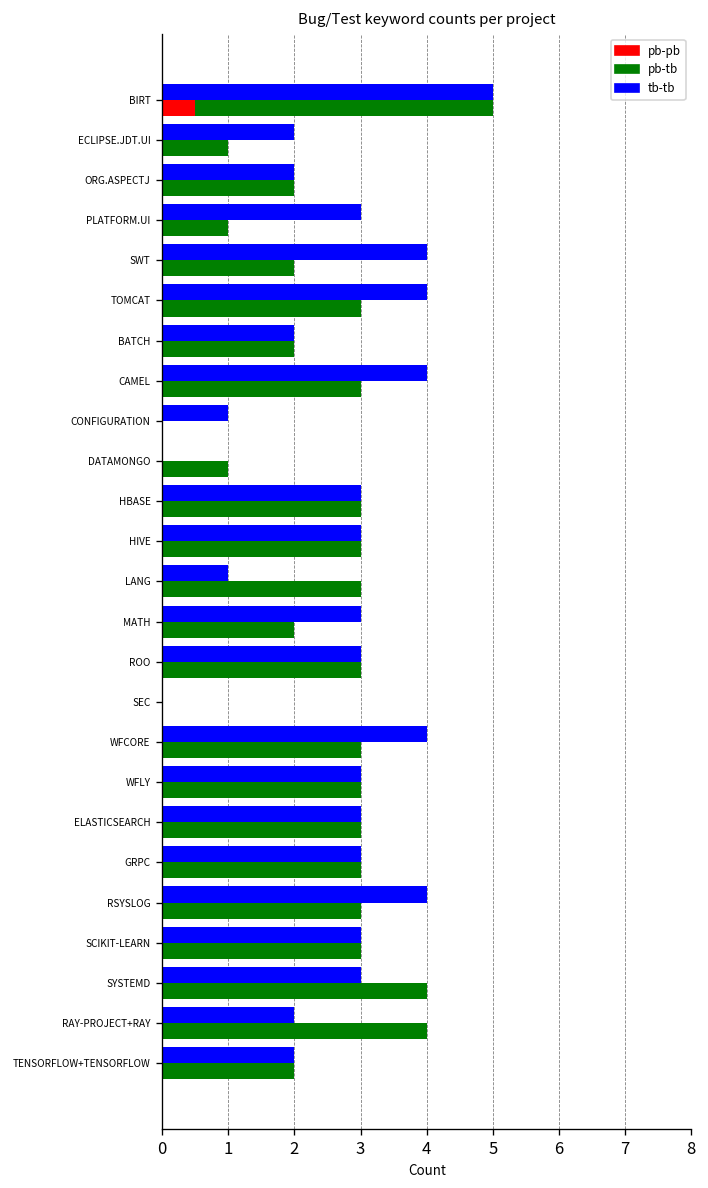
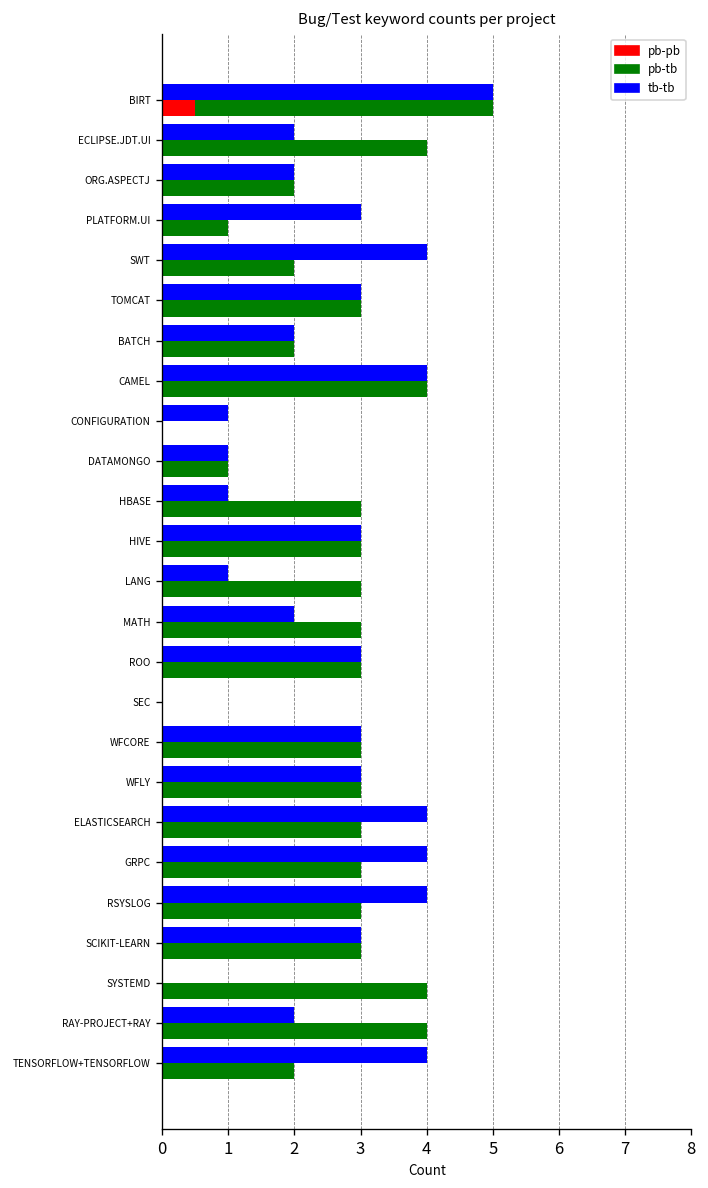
  {
    "pb-tb": {
      "BIRT": 5,
-     "ECLIPSE.JDT.UI": 1,
+     "ECLIPSE.JDT.UI": 4,
      "ORG.ASPECTJ": 2,
      "PLATFORM.UI": 1,
      "SWT": 2,
      "TOMCAT": 3,
      "BATCH": 2,
-     "CAMEL": 3,
+     "CAMEL": 4,
      "CONFIGURATION": 0,
      "DATAMONGO": 1,
      "HBASE": 3,
      "HIVE": 3,
      "LANG": 3,
-     "MATH": 2,
+     "MATH": 3,
      "ROO": 3,
      "SEC": 0,
      "WFCORE": 3,
      "WFLY": 3,
      "ELASTICSEARCH": 3,
      "GRPC": 3,
      "RSYSLOG": 3,
      "SCIKIT-LEARN": 3,
      "SYSTEMD": 4,
      "RAY-PROJECT+RAY": 4,
      "TENSORFLOW+TENSORFLOW": 2
    },
    "tb-tb": {
      "BIRT": 5,
      "ECLIPSE.JDT.UI": 2,
      "ORG.ASPECTJ": 2,
      "PLATFORM.UI": 3,
      "SWT": 4,
-     "TOMCAT": 4,
+     "TOMCAT": 3,
      "BATCH": 2,
      "CAMEL": 4,
      "CONFIGURATION": 1,
-     "DATAMONGO": 0,
-     "HBASE": 3,
+     "DATAMONGO": 1,
+     "HBASE": 1,
      "HIVE": 3,
      "LANG": 1,
-     "MATH": 3,
+     "MATH": 2,
      "ROO": 3,
      "SEC": 0,
-     "WFCORE": 4,
+     "WFCORE": 3,
      "WFLY": 3,
-     "ELASTICSEARCH": 3,
-     "GRPC": 3,
+     "ELASTICSEARCH": 4,
+     "GRPC": 4,
      "RSYSLOG": 4,
      "SCIKIT-LEARN": 3,
-     "SYSTEMD": 3,
+     "SYSTEMD": 0,
      "RAY-PROJECT+RAY": 2,
-     "TENSORFLOW+TENSORFLOW": 2
+     "TENSORFLOW+TENSORFLOW": 4
    }
  }
